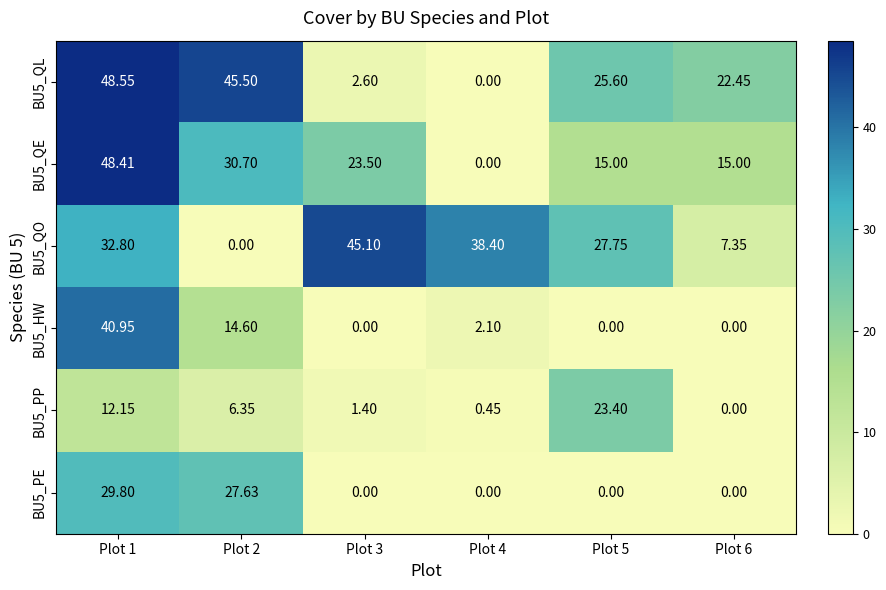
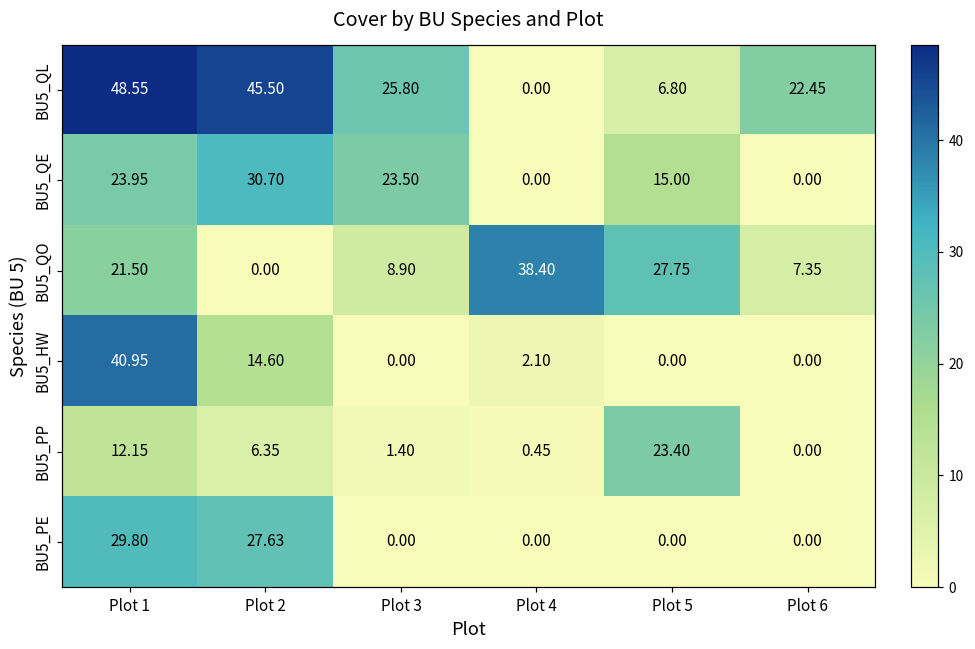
  {
    "BU5_QL": {
      "Plot 1": 48.55,
      "Plot 2": 45.50,
-     "Plot 3": 2.60,
+     "Plot 3": 25.80,
      "Plot 4": 0.00,
-     "Plot 5": 25.60,
+     "Plot 5": 6.80,
      "Plot 6": 22.45
    },
    "BU5_QE": {
-     "Plot 1": 48.41,
+     "Plot 1": 23.95,
      "Plot 2": 30.70,
      "Plot 3": 23.50,
      "Plot 4": 0.00,
      "Plot 5": 15.00,
-     "Plot 6": 15.00
+     "Plot 6": 0.00
    },
    "BU5_QO": {
-     "Plot 1": 32.80,
+     "Plot 1": 21.50,
      "Plot 2": 0.00,
-     "Plot 3": 45.10,
+     "Plot 3": 8.90,
      "Plot 4": 38.40,
      "Plot 5": 27.75,
      "Plot 6": 7.35
    },
    "BU5_HW": {
      "Plot 1": 40.95,
      "Plot 2": 14.60,
      "Plot 3": 0.00,
      "Plot 4": 2.10,
      "Plot 5": 0.00,
      "Plot 6": 0.00
    },
    "BU5_PP": {
      "Plot 1": 12.15,
      "Plot 2": 6.35,
      "Plot 3": 1.40,
      "Plot 4": 0.45,
      "Plot 5": 23.40,
      "Plot 6": 0.00
    },
    "BU5_PE": {
      "Plot 1": 29.80,
      "Plot 2": 27.63,
      "Plot 3": 0.00,
      "Plot 4": 0.00,
      "Plot 5": 0.00,
      "Plot 6": 0.00
    }
  }
